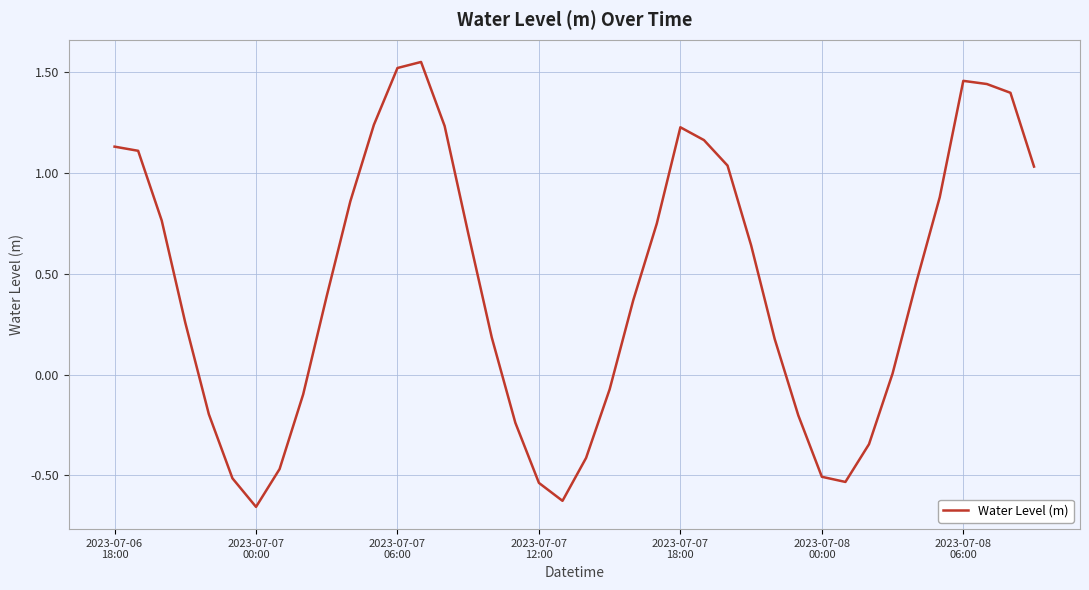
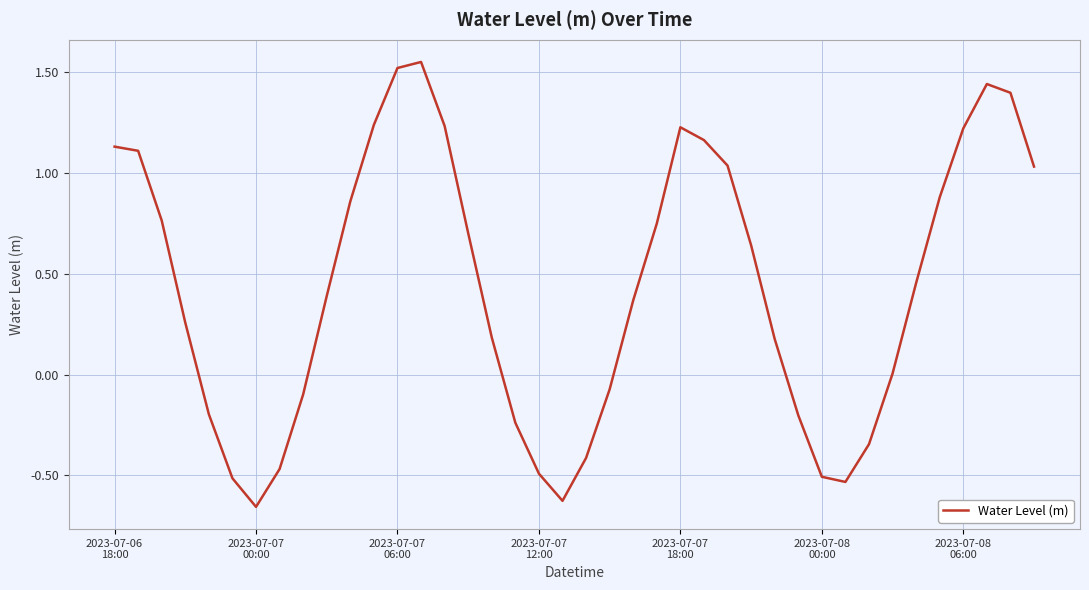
  {
    "2023-07-06 18:00": 1.13,
    "2023-07-07 00:00": -0.66,
    "2023-07-07 06:00": 1.52,
-   "2023-07-07 12:00": -0.54,
+   "2023-07-07 12:00": -0.49,
    "2023-07-07 18:00": 1.23,
    "2023-07-08 00:00": -0.51,
-   "2023-07-08 06:00": 1.46
+   "2023-07-08 06:00": 1.22
  }
